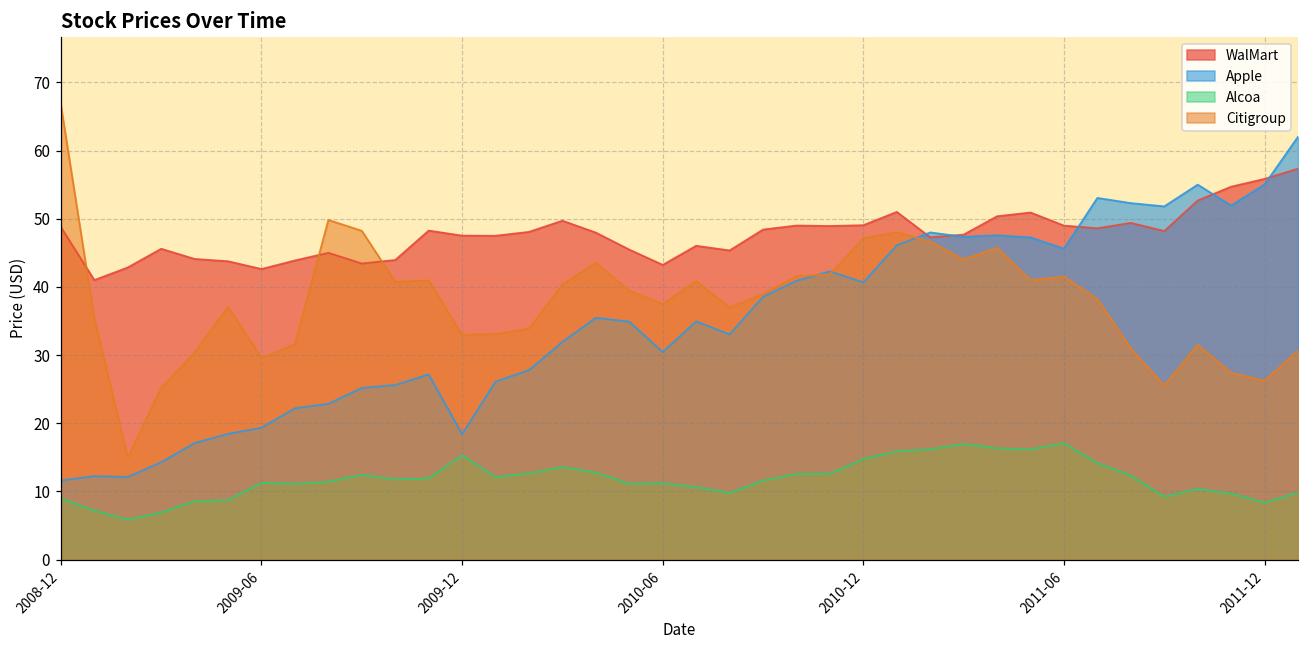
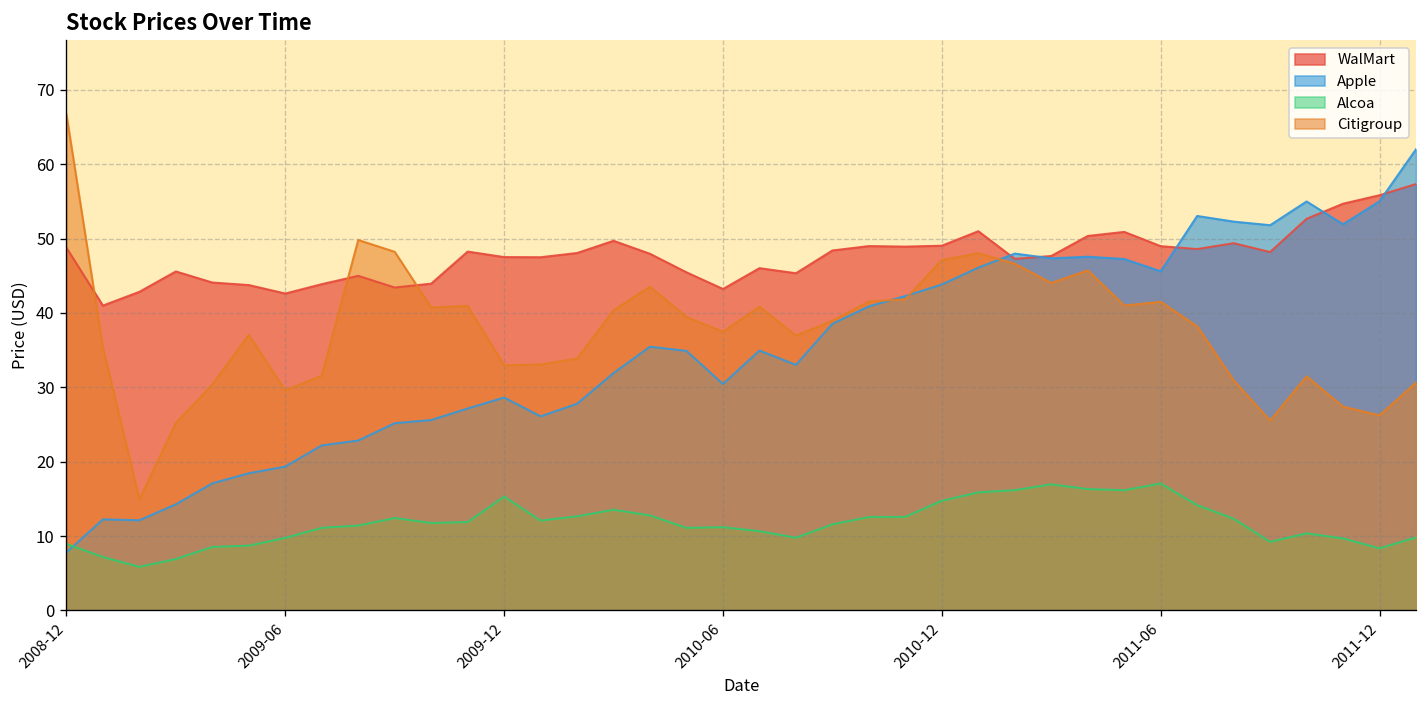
  {
    "Apple": {
-     "2008-12": 12,
+     "2008-12": 8,
      "2009-06": 19,
-     "2009-12": 18,
+     "2009-12": 29,
      "2010-06": 30,
-     "2010-12": 41,
+     "2010-12": 44,
      "2011-06": 46,
      "2011-12": 55
    },
    "Alcoa": {
      "2008-12": 9,
-     "2009-06": 11,
+     "2009-06": 10,
      "2009-12": 15,
      "2010-06": 11,
      "2010-12": 15,
      "2011-06": 17,
      "2011-12": 8
    }
  }
